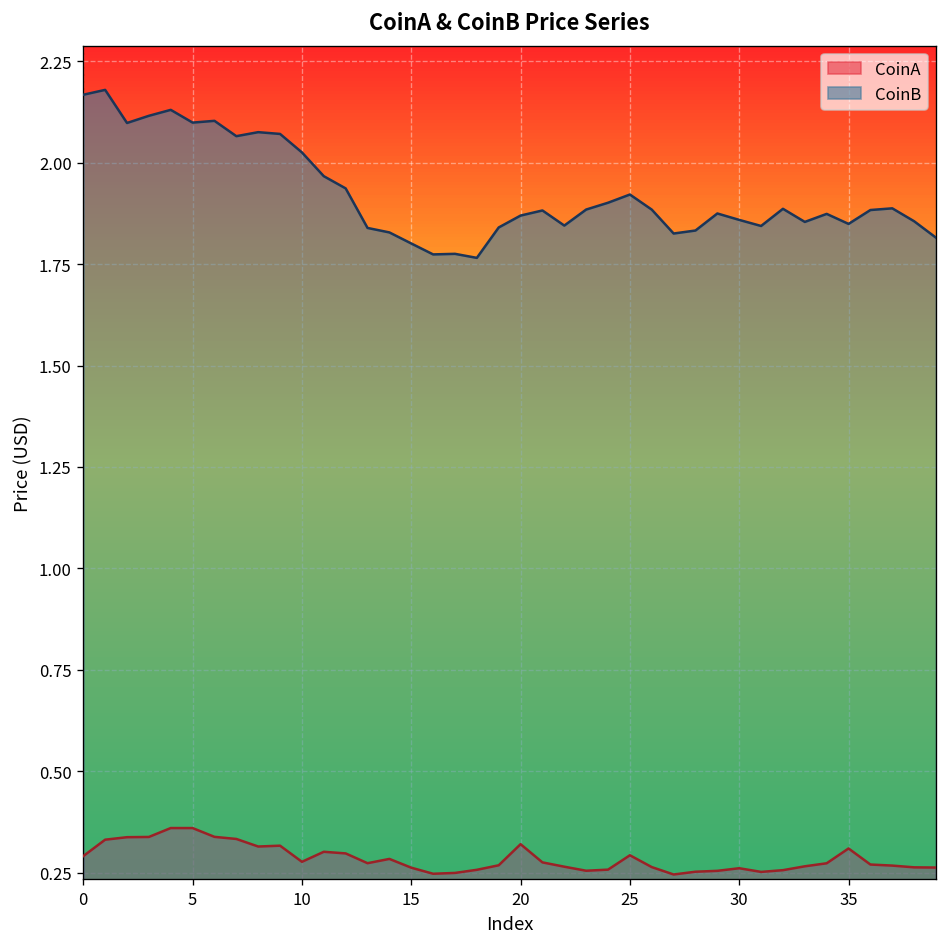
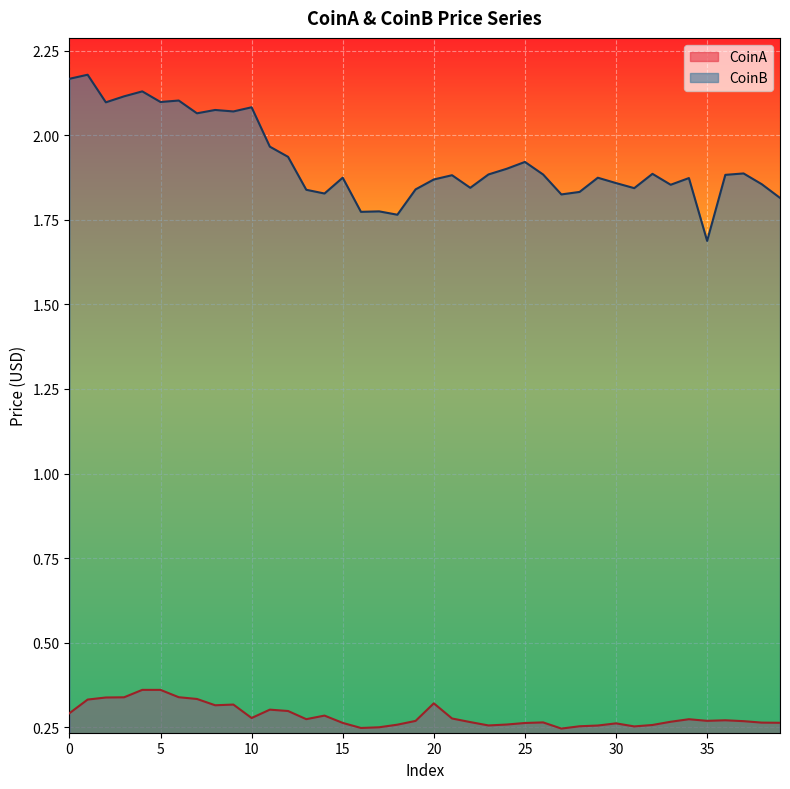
  {
    "CoinA": {
      "0": 0.29,
      "5": 0.36,
      "10": 0.28,
      "15": 0.26,
      "20": 0.32,
-     "25": 0.29,
+     "25": 0.26,
      "30": 0.26,
-     "35": 0.31
+     "35": 0.27
    },
    "CoinB": {
      "0": 2.17,
      "5": 2.10,
-     "10": 2.03,
-     "15": 1.80,
+     "10": 2.08,
+     "15": 1.87,
      "20": 1.87,
      "25": 1.92,
      "30": 1.86,
-     "35": 1.85
+     "35": 1.69
    }
  }
